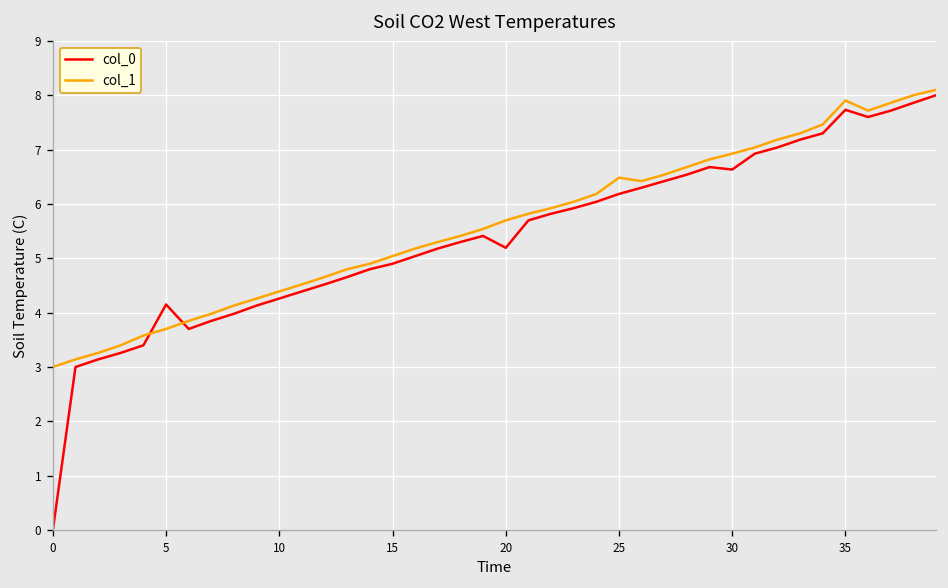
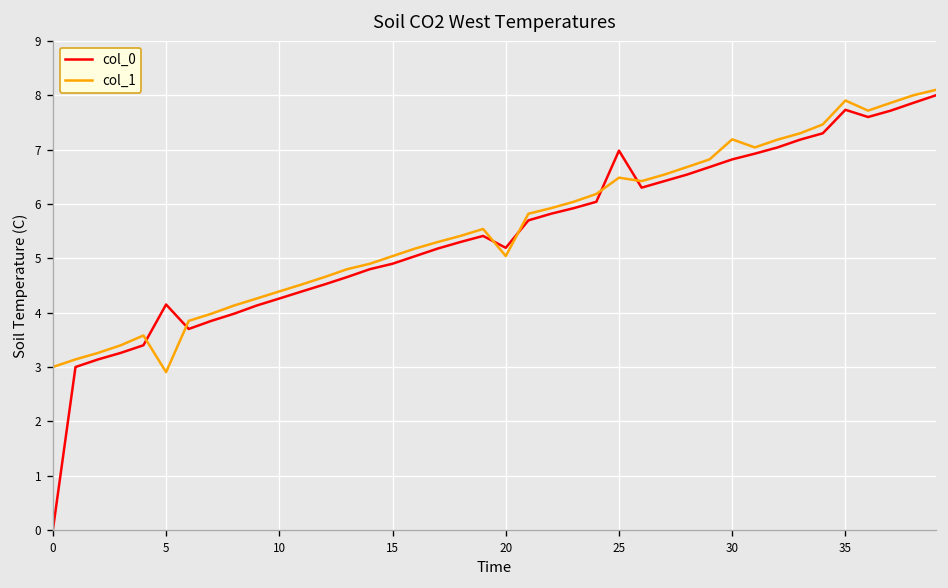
  {
    "col_0": {
      "0": 0.0,
      "5": 4.2,
      "10": 4.3,
      "15": 4.9,
      "20": 5.2,
-     "25": 6.2,
-     "30": 6.6,
+     "25": 7.0,
+     "30": 6.8,
      "35": 7.7
    },
    "col_1": {
      "0": 3.0,
-     "5": 3.7,
+     "5": 2.9,
      "10": 4.4,
      "15": 5.0,
-     "20": 5.7,
+     "20": 5.0,
      "25": 6.5,
-     "30": 6.9,
+     "30": 7.2,
      "35": 7.9
    }
  }
